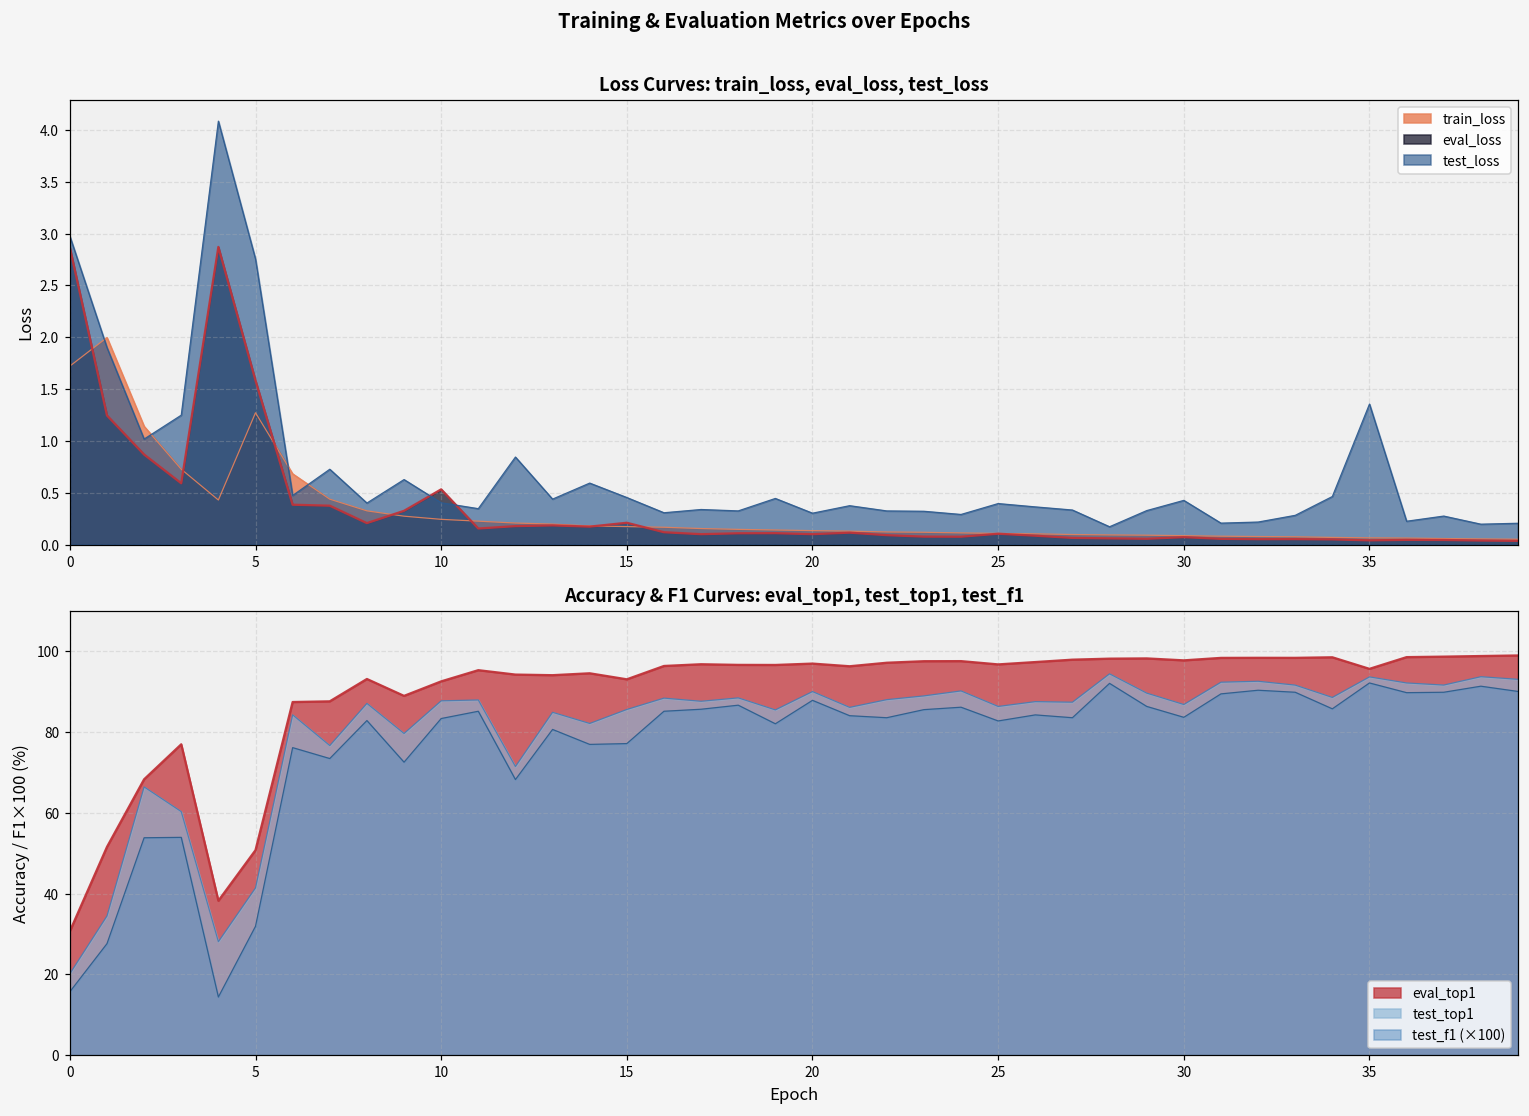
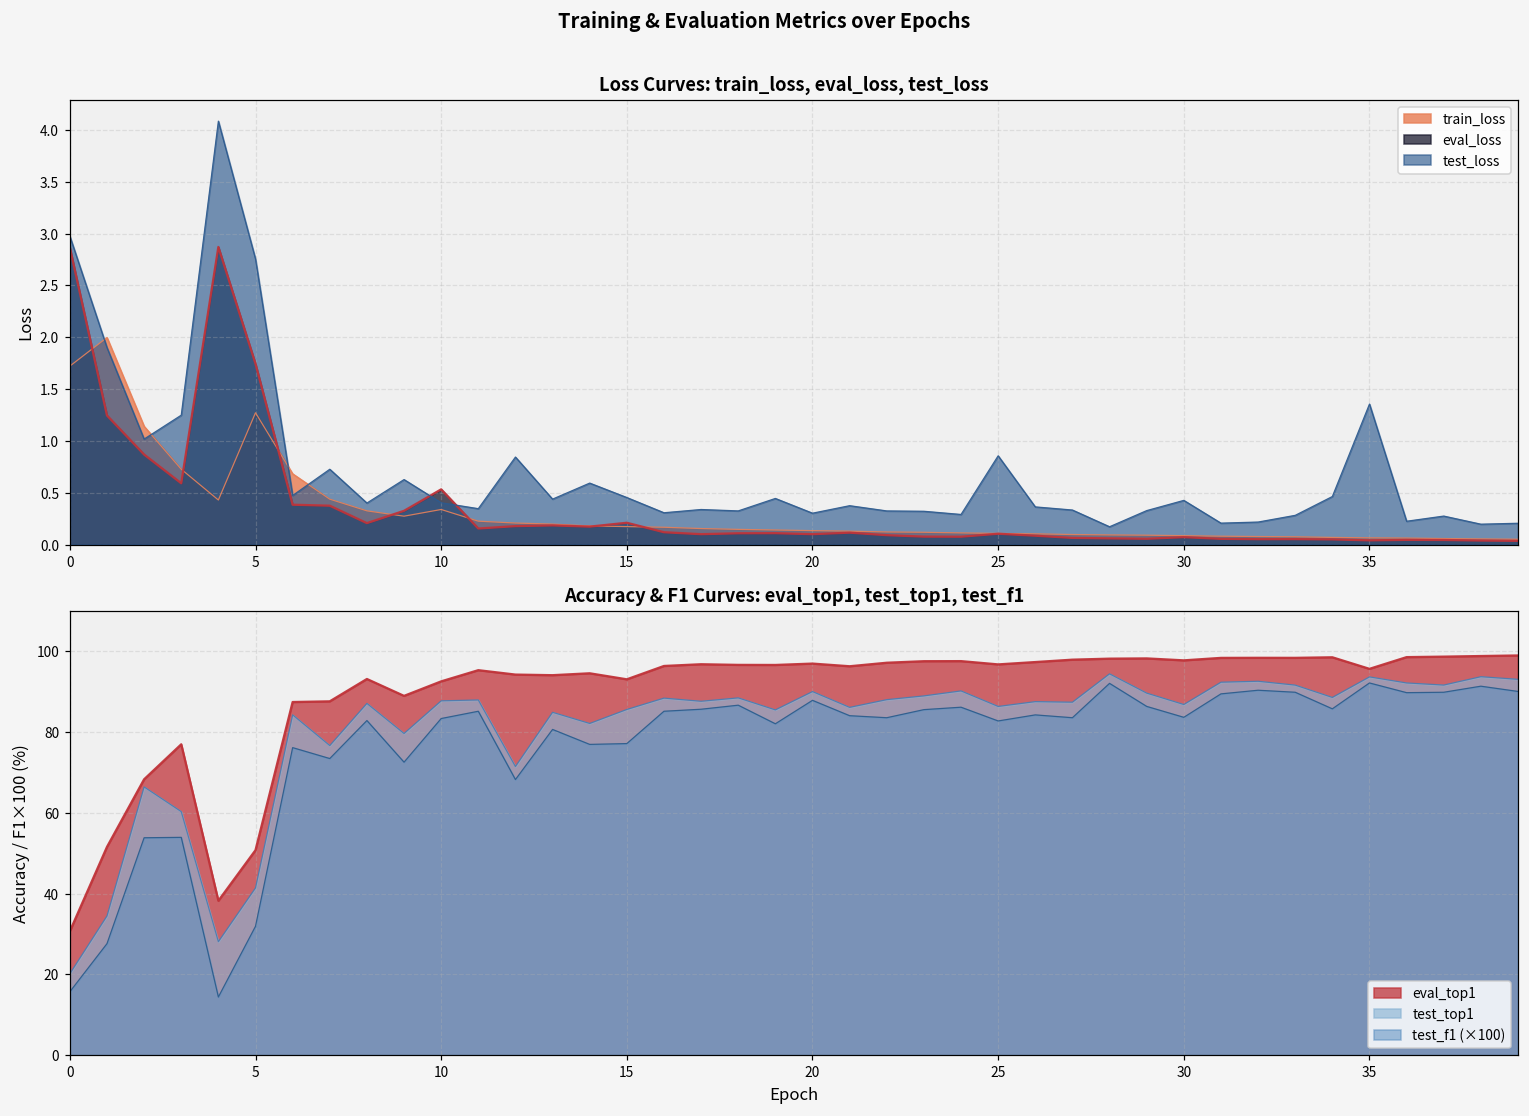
  {
    "Loss Curves: train_loss, eval_loss, test_loss": {
      "train_loss": {
        "0": 1.7,
        "5": 1.3,
-       "10": 0.2,
+       "10": 0.3,
        "15": 0.2,
        "20": 0.1
      },
      "eval_loss": {
        "0": 2.9,
-       "5": 1.6,
+       "5": 1.7,
        "10": 0.5,
        "15": 0.2,
        "20": 0.1
      },
      "test_loss": {
        "0": 3.0,
        "5": 2.8,
        "10": 0.4,
        "15": 0.5,
        "20": 0.3,
-       "25": 0.4,
+       "25": 0.9,
        "30": 0.4,
        "35": 1.4
      }
    },
    "Accuracy & F1 Curves: eval_top1, test_top1, test_f1": {
      "eval_top1": {
        "0": 31,
        "5": 51,
        "10": 92,
        "15": 93,
        "20": 97,
        "25": 97,
        "30": 98,
        "35": 96
      }
    }
  }
